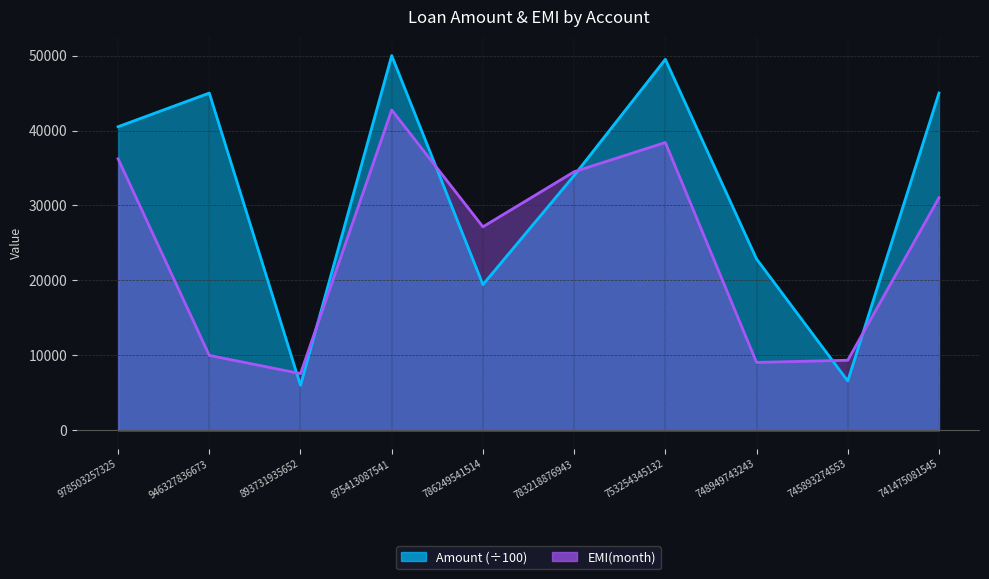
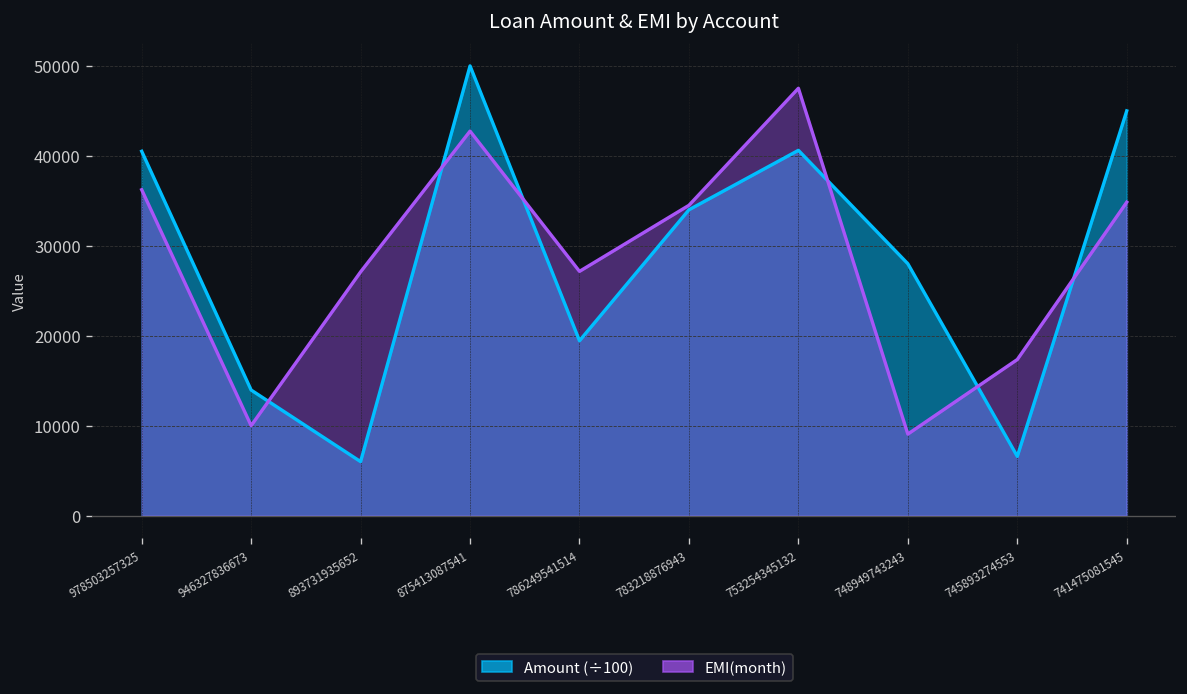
  {
    "Amount (÷100)": {
      "978503257325": 41000,
-     "946327836673": 45000,
+     "946327836673": 14000,
      "893731935652": 6000,
      "875413087541": 50000,
      "786249541514": 19000,
      "783218876943": 34000,
-     "753254345132": 50000,
-     "748949743243": 23000,
+     "753254345132": 41000,
+     "748949743243": 28000,
      "745893274553": 7000,
      "741475081545": 45000
    },
    "EMI(month)": {
      "978503257325": 36000,
      "946327836673": 10000,
-     "893731935652": 8000,
+     "893731935652": 27000,
      "875413087541": 43000,
      "786249541514": 27000,
      "783218876943": 35000,
-     "753254345132": 38000,
+     "753254345132": 48000,
      "748949743243": 9000,
-     "745893274553": 9000,
-     "741475081545": 31000
+     "745893274553": 17000,
+     "741475081545": 35000
    }
  }
